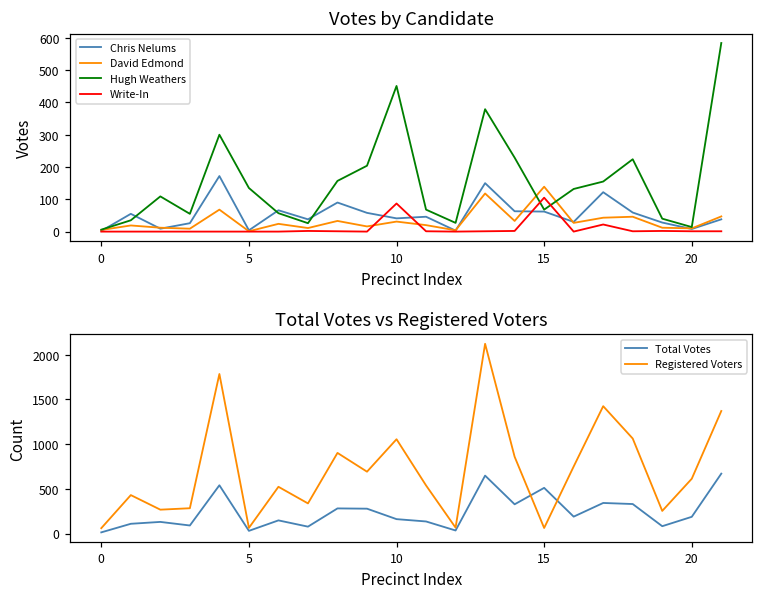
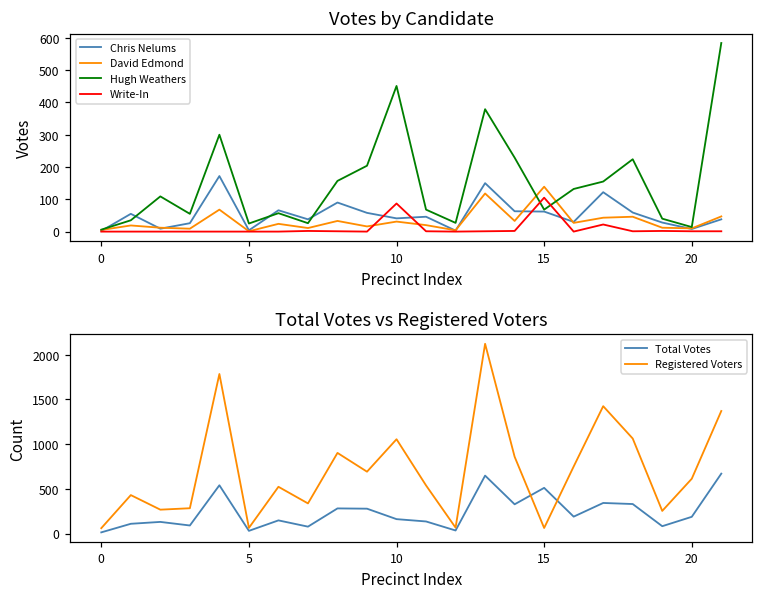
  {
    "Votes by Candidate": {
      "Chris Nelums": {
        "10": 40
      },
      "David Edmond": {
        "10": 30,
        "15": 140
      },
      "Hugh Weathers": {
-       "5": 140,
+       "5": 30,
        "10": 450
      },
      "Write-In": {
        "10": 90,
        "15": 110
      }
    },
    "Total Votes vs Registered Voters": {
      "Total Votes": {
        "0": 0,
        "5": 0,
        "10": 200,
        "15": 500,
        "20": 200
      },
      "Registered Voters": {
        "0": 100,
        "5": 100,
        "10": 1100,
        "15": 100,
        "20": 600
      }
    }
  }
